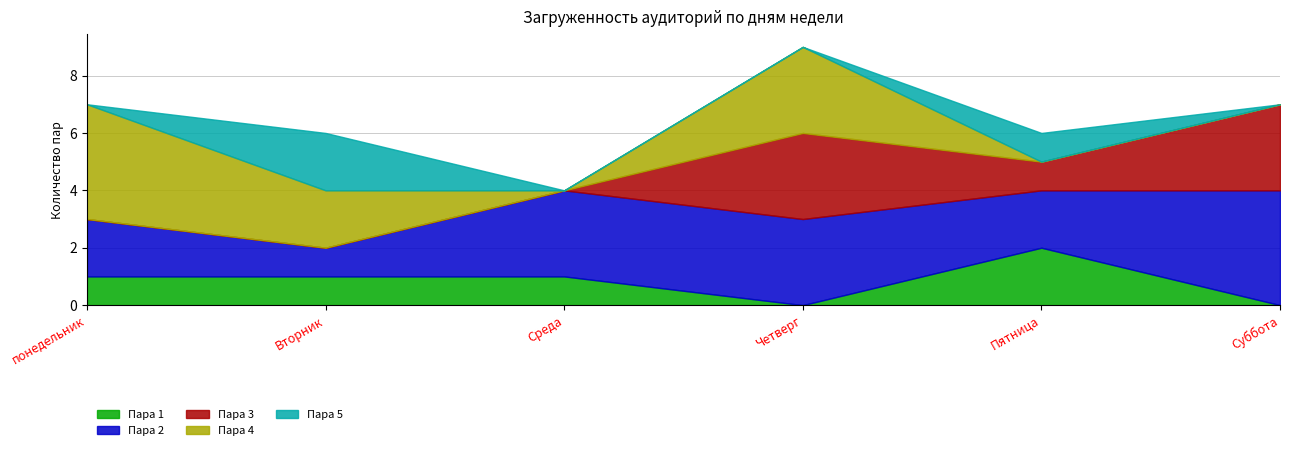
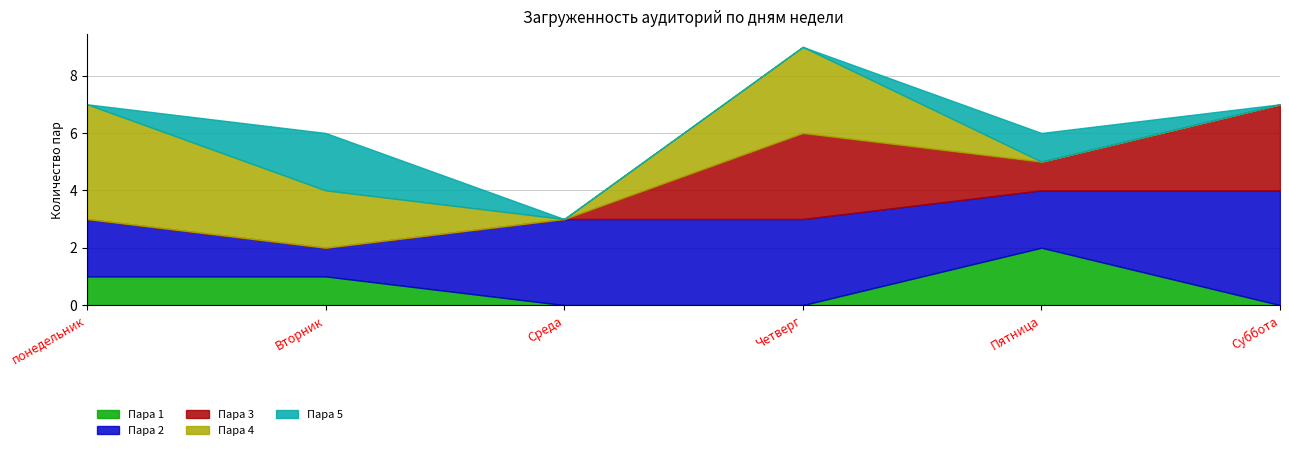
  {
    "Пара 1": {
      "понедельник": 1,
      "Вторник": 1,
-     "Среда": 1,
+     "Среда": 0,
      "Четверг": 0,
      "Пятница": 2,
      "Суббота": 0
    },
    "Пара 3": {
      "Четверг": 3
    },
    "Пара 4": {
      "Вторник": 2
    },
    "Пара 5": {
      "Вторник": 2,
      "Пятница": 1
    }
  }
